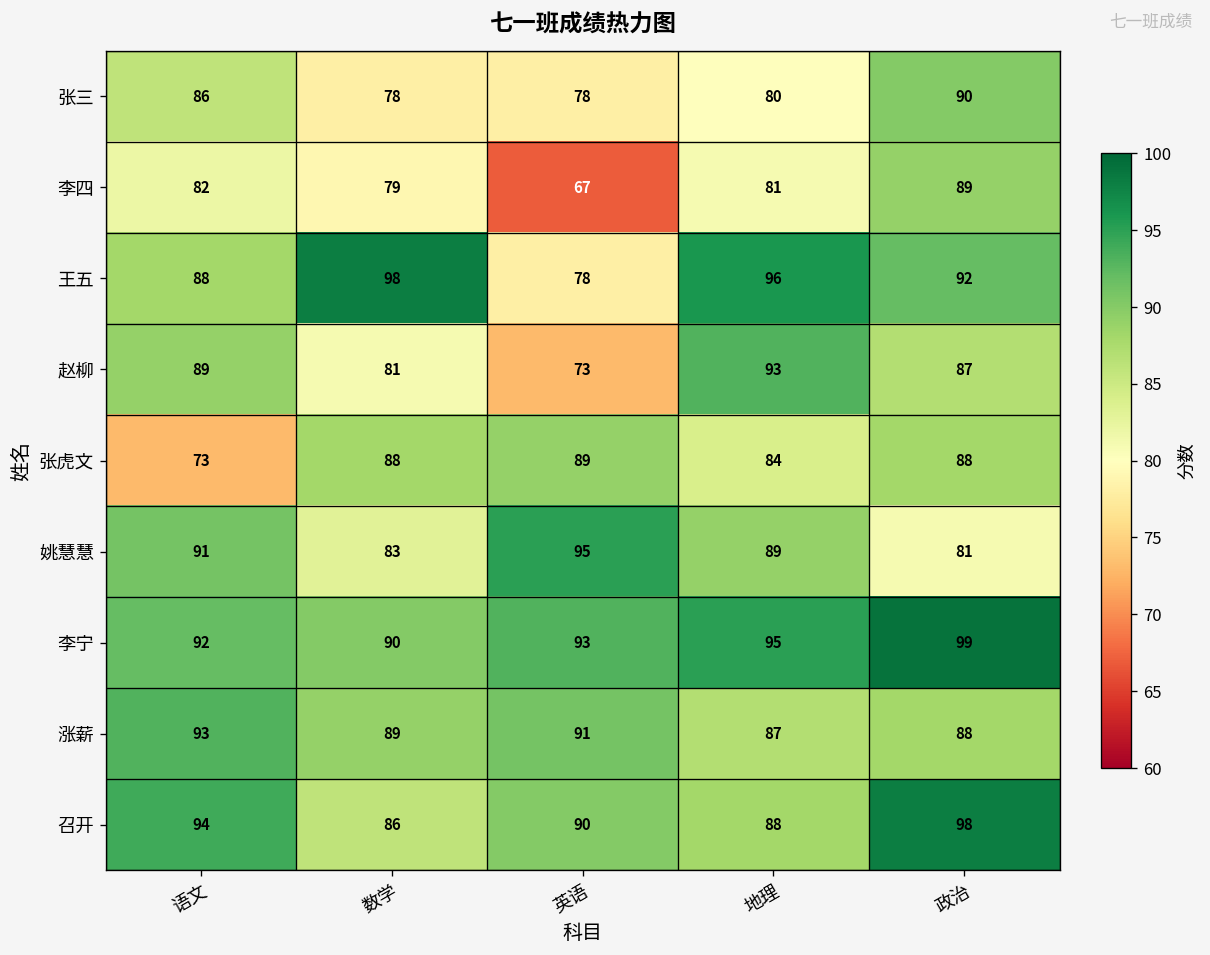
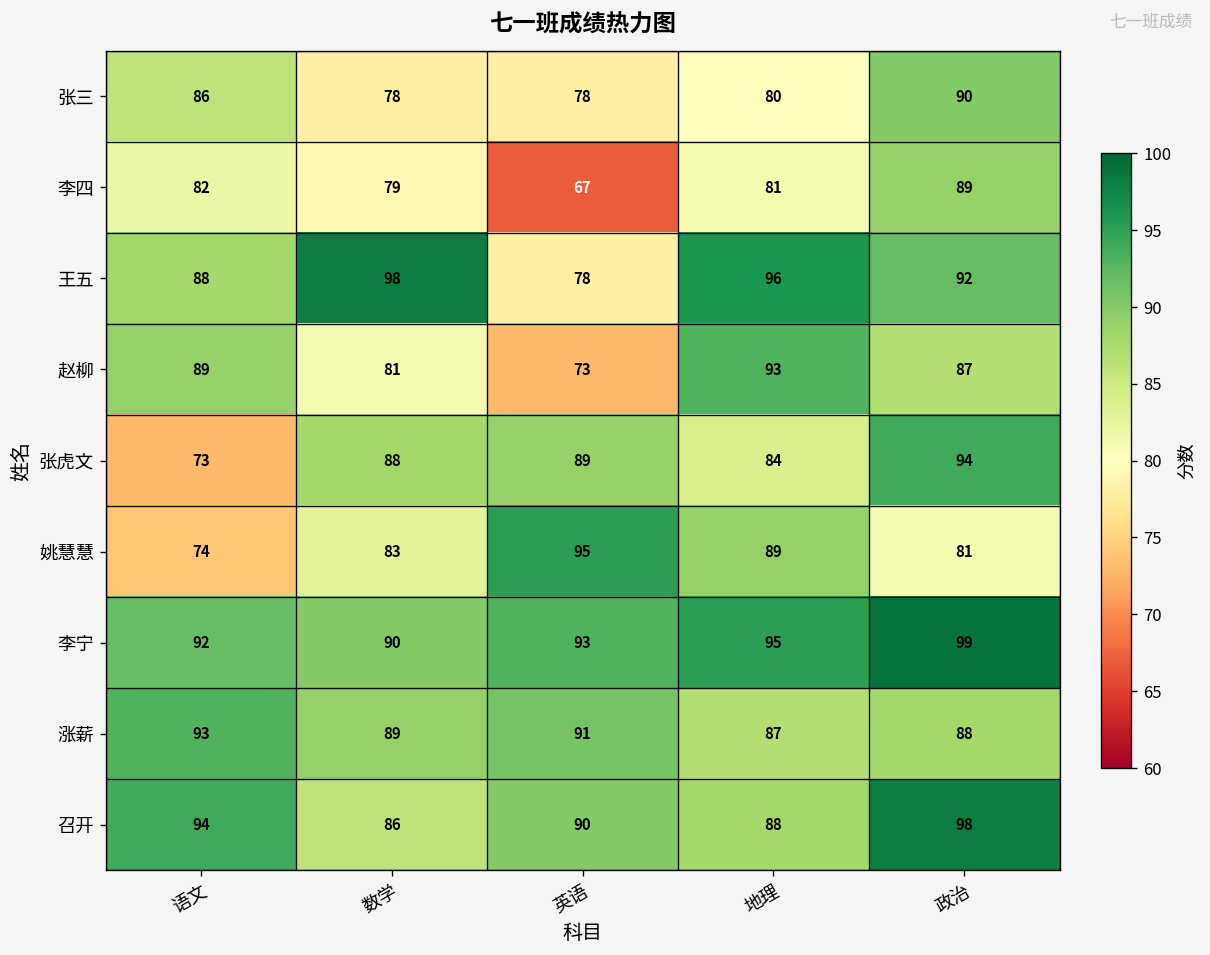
  {
    "张三": {
      "语文": 86,
      "数学": 78,
      "英语": 78,
      "地理": 80,
      "政治": 90
    },
    "李四": {
      "语文": 82,
      "数学": 79,
      "英语": 67,
      "地理": 81,
      "政治": 89
    },
    "王五": {
      "语文": 88,
      "数学": 98,
      "英语": 78,
      "地理": 96,
      "政治": 92
    },
    "赵柳": {
      "语文": 89,
      "数学": 81,
      "英语": 73,
      "地理": 93,
      "政治": 87
    },
    "张虎文": {
      "语文": 73,
      "数学": 88,
      "英语": 89,
      "地理": 84,
-     "政治": 88
+     "政治": 94
    },
    "姚慧慧": {
-     "语文": 91,
+     "语文": 74,
      "数学": 83,
      "英语": 95,
      "地理": 89,
      "政治": 81
    },
    "李宁": {
      "语文": 92,
      "数学": 90,
      "英语": 93,
      "地理": 95,
      "政治": 99
    },
    "涨薪": {
      "语文": 93,
      "数学": 89,
      "英语": 91,
      "地理": 87,
      "政治": 88
    },
    "召开": {
      "语文": 94,
      "数学": 86,
      "英语": 90,
      "地理": 88,
      "政治": 98
    }
  }
